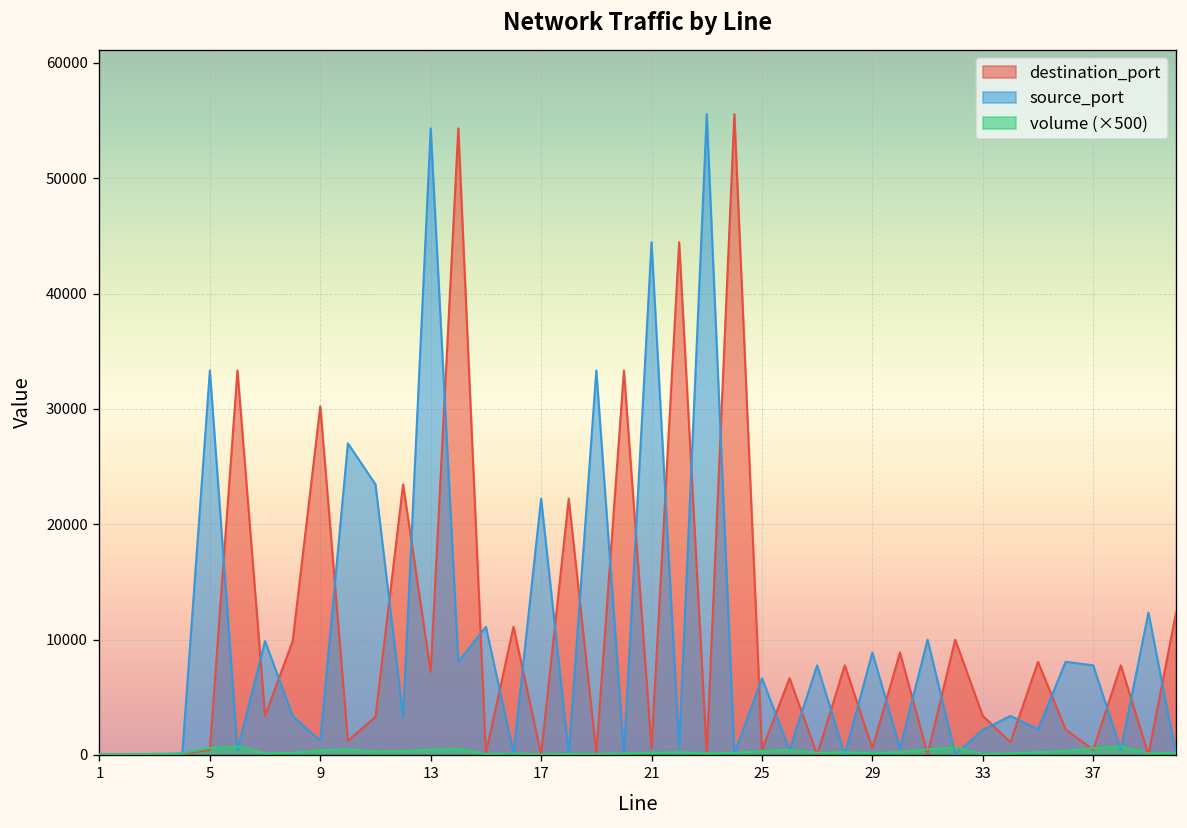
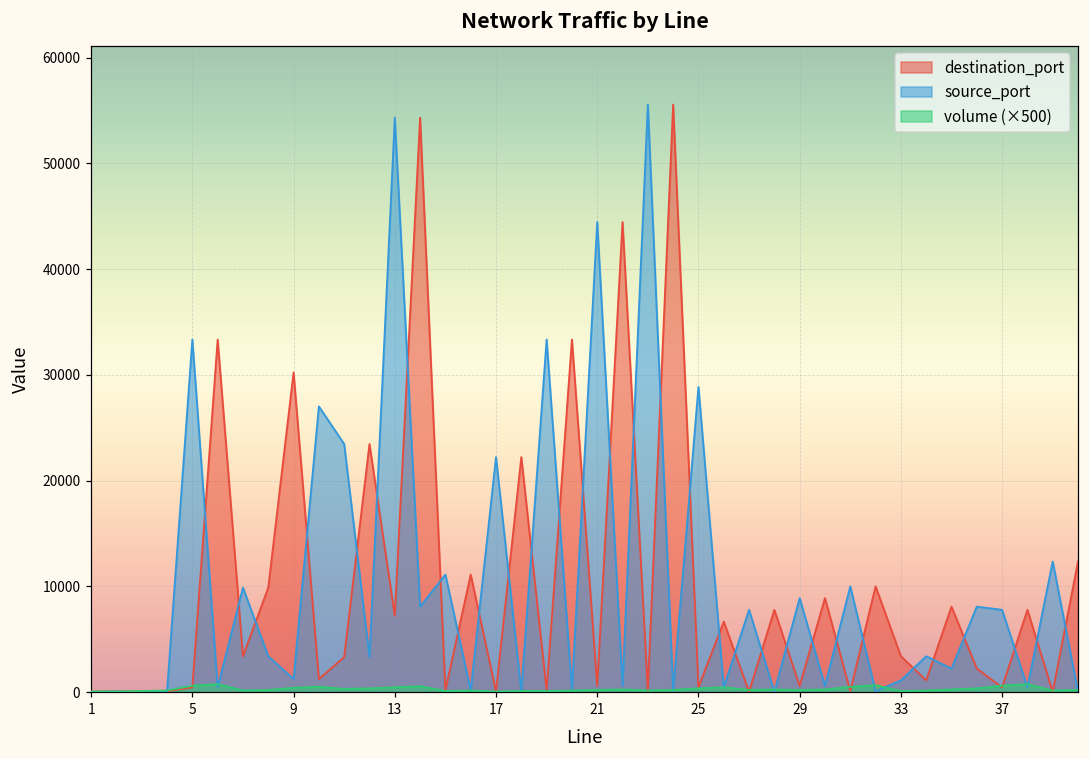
  {
    "destination_port": {
      "9": 30000,
      "13": 7000,
      "21": 1000,
      "29": 1000,
      "33": 3000
    },
    "source_port": {
      "5": 33000,
      "9": 1000,
      "13": 54000,
      "17": 22000,
      "21": 44000,
-     "25": 7000,
+     "25": 29000,
      "29": 9000,
-     "33": 2000,
+     "33": 1000,
      "37": 8000
    },
    "volume (×500)": {
      "9": 0,
      "13": 0,
      "21": 0,
      "29": 0,
      "33": 0
    }
  }
